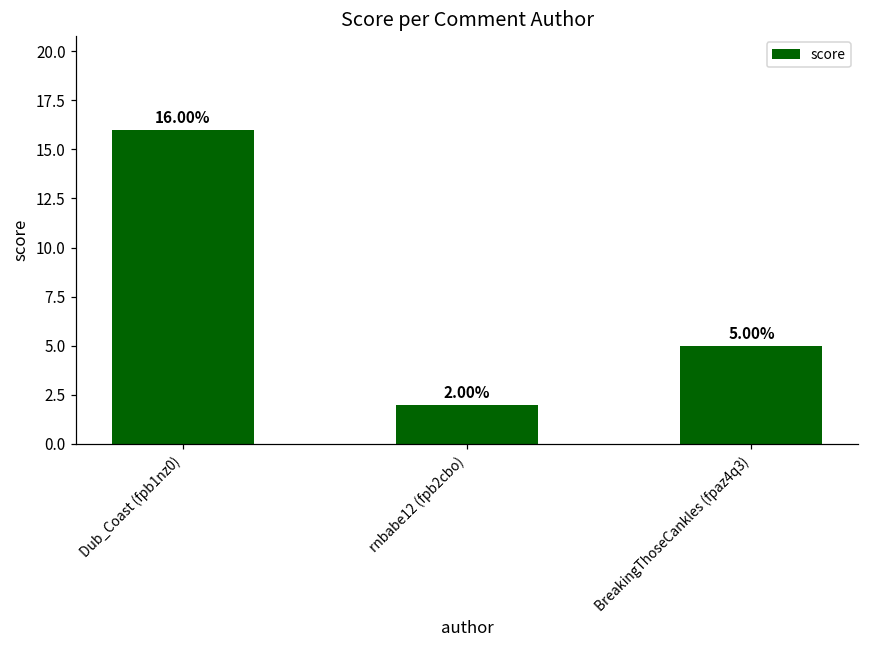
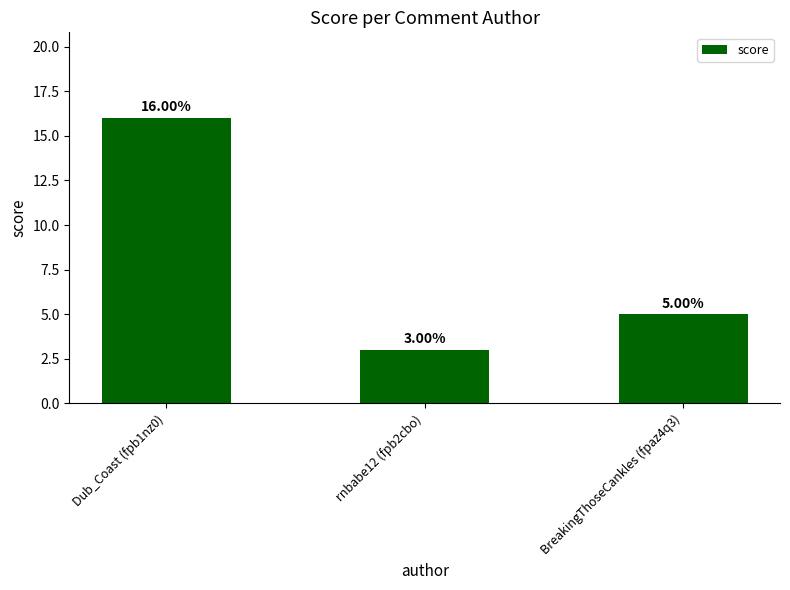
  {
    "Dub_Coast (fpb1nz0)": "16.00%",
-   "rnbabe12 (fpb2cbo)": "2.00%",
+   "rnbabe12 (fpb2cbo)": "3.00%",
    "BreakingThoseCankles (fpaz4q3)": "5.00%"
  }
